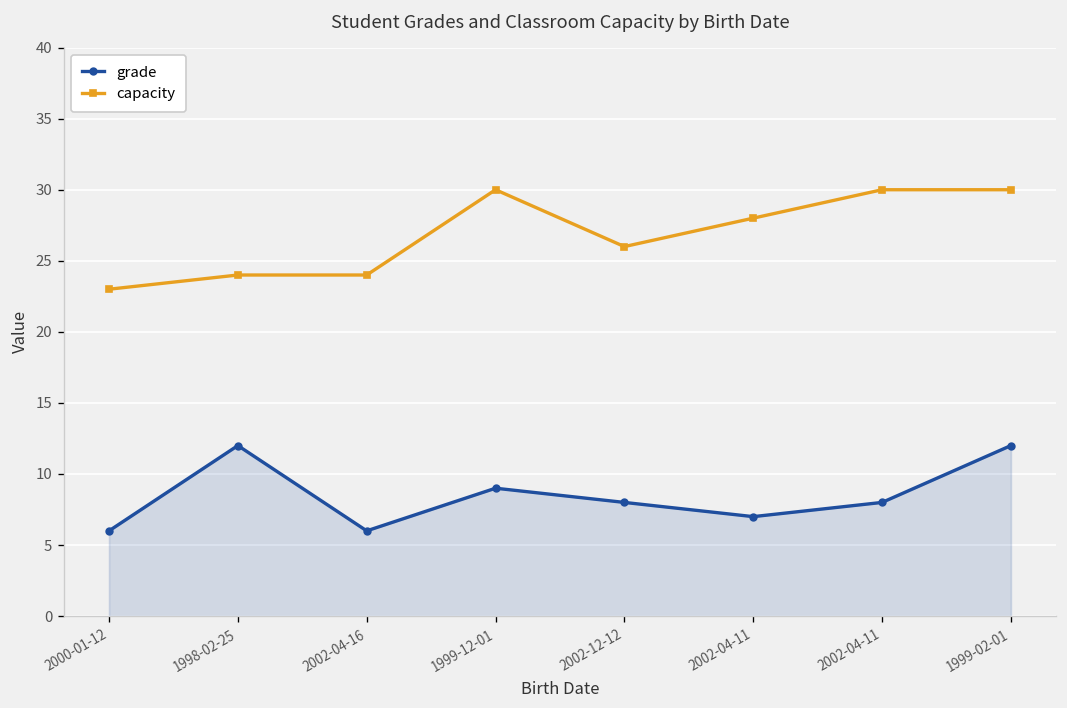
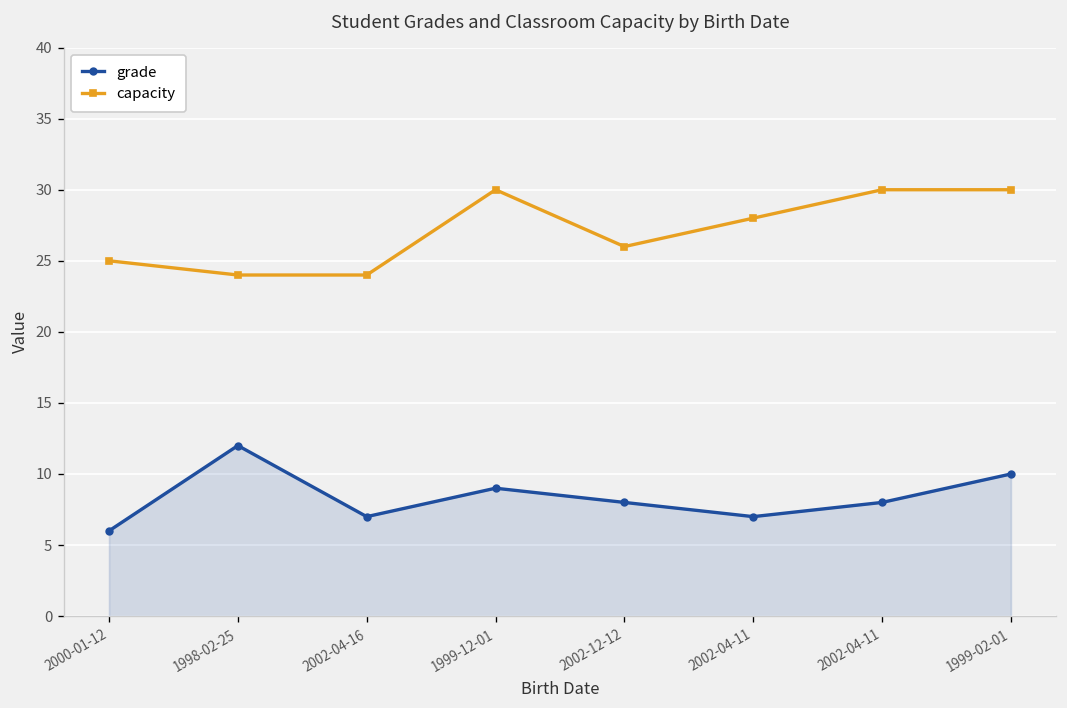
  {
    "grade": {
      "2000-01-12": 6,
      "1998-02-25": 12,
-     "2002-04-16": 6,
+     "2002-04-16": 7,
      "1999-12-01": 9,
      "2002-12-12": 8,
-     "1999-02-01": 12
+     "1999-02-01": 10
    },
    "capacity": {
-     "2000-01-12": 23,
+     "2000-01-12": 25,
      "1998-02-25": 24,
      "2002-04-16": 24,
      "1999-12-01": 30,
      "2002-12-12": 26,
      "1999-02-01": 30
    }
  }
